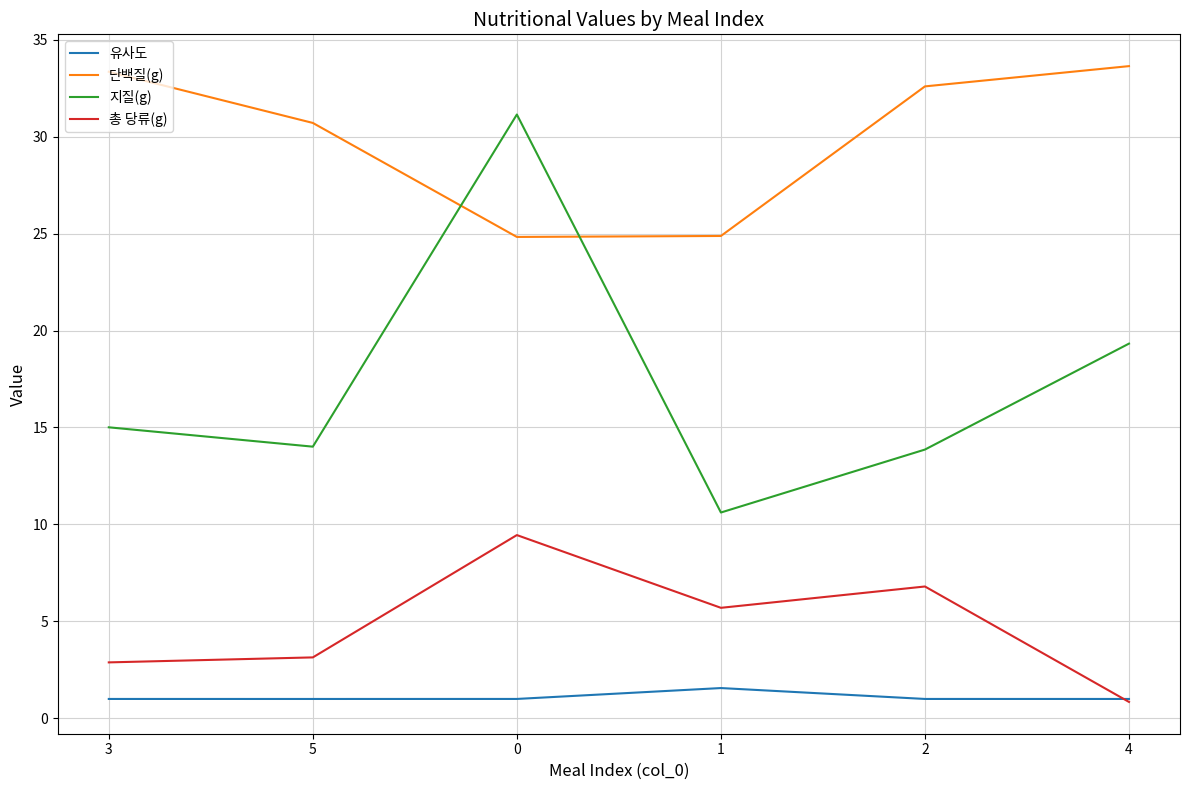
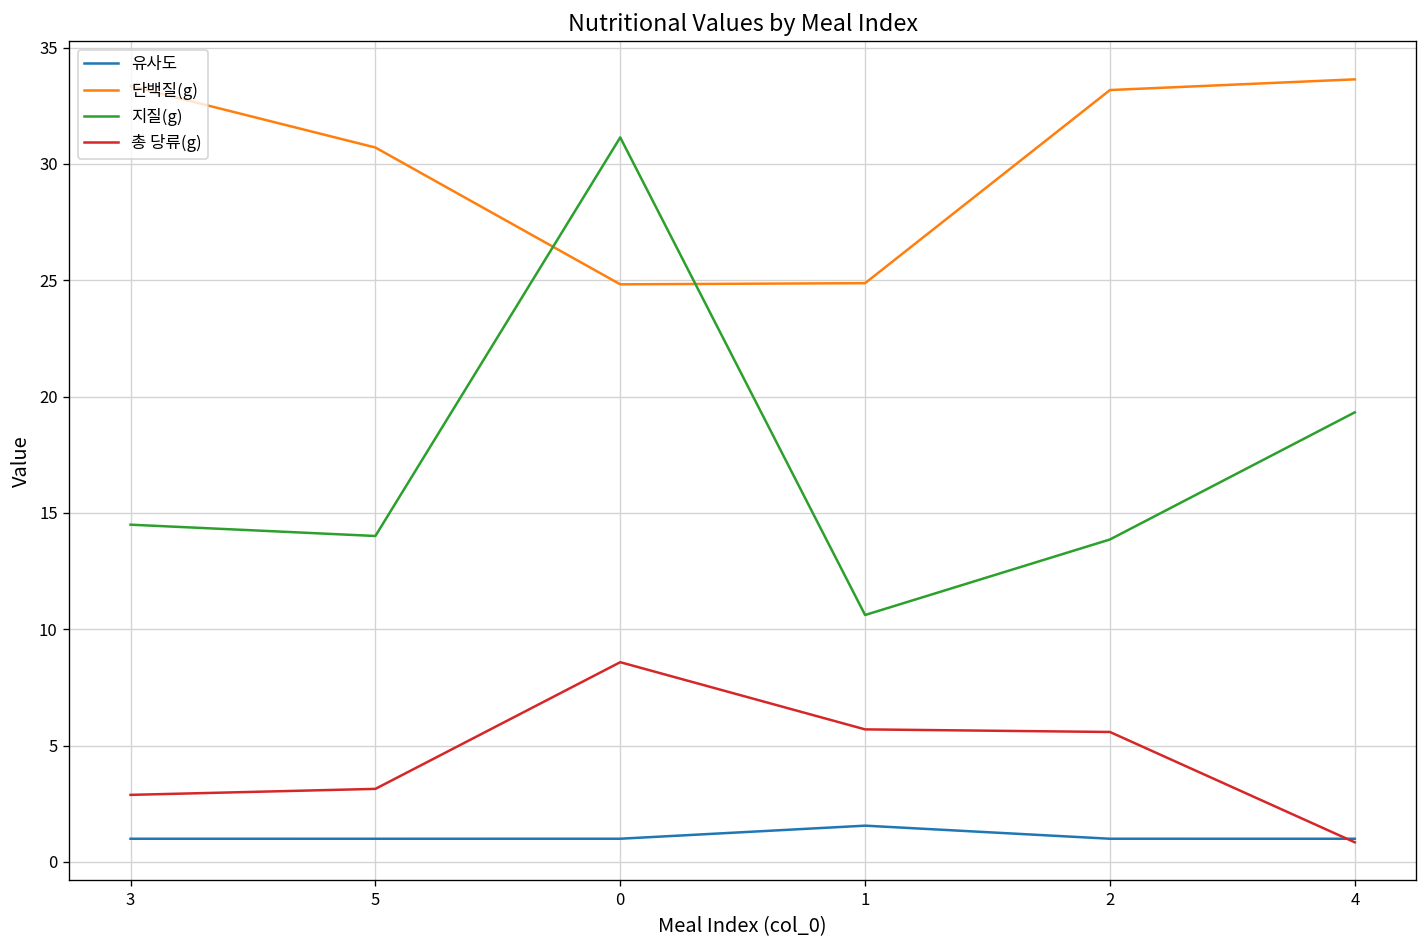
  {
    "유사도": {
      "3": 1.0,
      "5": 1.0,
      "0": 1.0,
      "1": 1.6,
      "2": 1.0,
      "4": 1.0
    },
    "단백질(g)": {
      "5": 30.7,
      "0": 24.8,
      "1": 24.9,
-     "2": 32.6,
+     "2": 33.2,
      "4": 33.6
    },
    "지질(g)": {
-     "3": 15.0,
+     "3": 14.5,
      "5": 14.0,
      "0": 31.1,
      "1": 10.6,
      "2": 13.9,
      "4": 19.3
    },
    "총 당류(g)": {
      "3": 2.9,
      "5": 3.1,
-     "0": 9.4,
+     "0": 8.6,
      "1": 5.7,
-     "2": 6.8,
+     "2": 5.6,
      "4": 0.8
    }
  }
